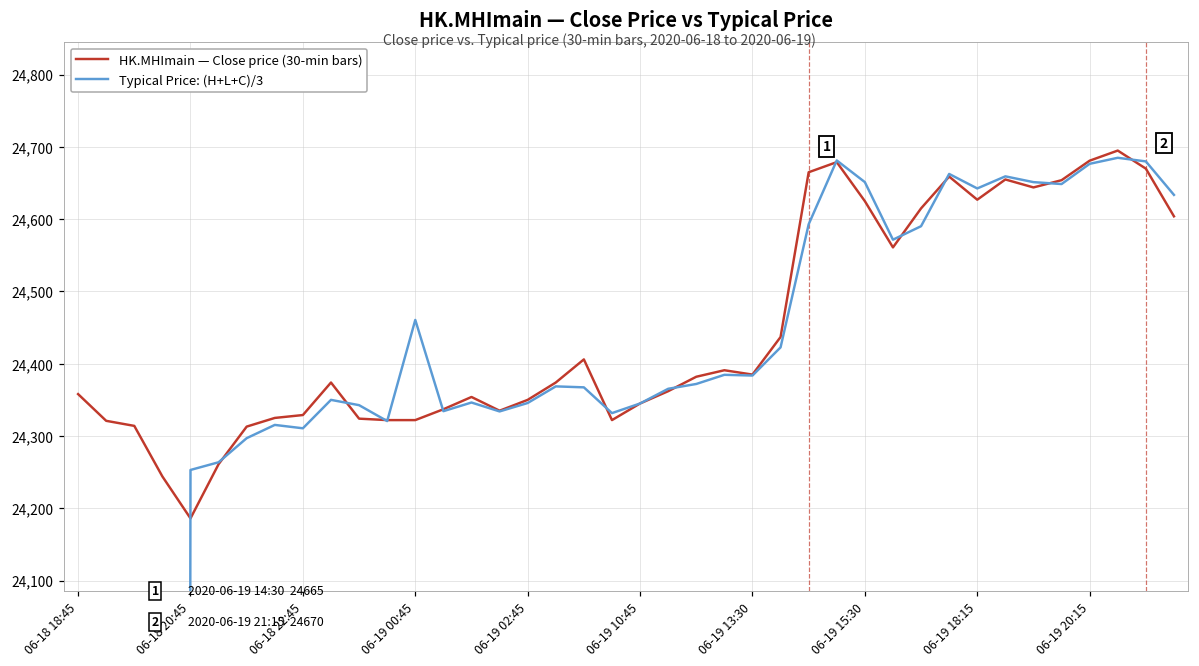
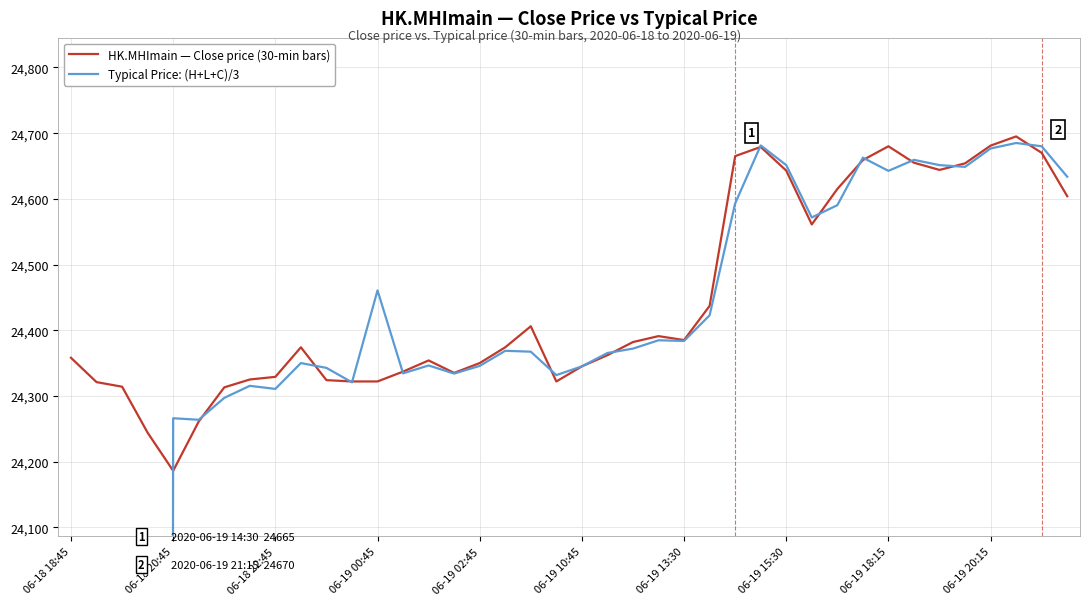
  {
    "HK.MHImain — Close price (30-min bars)": {
      "06-18 18:45": "24,360",
      "06-18 20:45": "24,190",
      "06-18 22:45": "24,330",
      "06-19 00:45": "24,320",
      "06-19 02:45": "24,350",
-     "06-19 15:30": "24,630",
-     "06-19 18:15": "24,630",
+     "06-19 15:30": "24,640",
+     "06-19 18:15": "24,680",
      "06-19 20:15": "24,680"
    },
    "Typical Price: (H+L+C)/3": {
-     "06-18 20:45": "24,250",
+     "06-18 20:45": "24,270",
      "06-18 22:45": "24,310",
      "06-19 00:45": "24,460",
      "06-19 02:45": "24,350",
      "06-19 15:30": "24,650",
      "06-19 18:15": "24,640",
      "06-19 20:15": "24,680"
    }
  }
